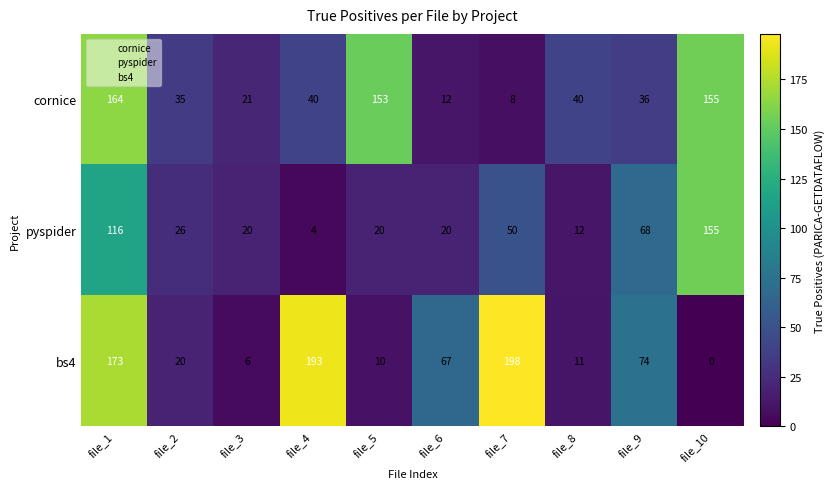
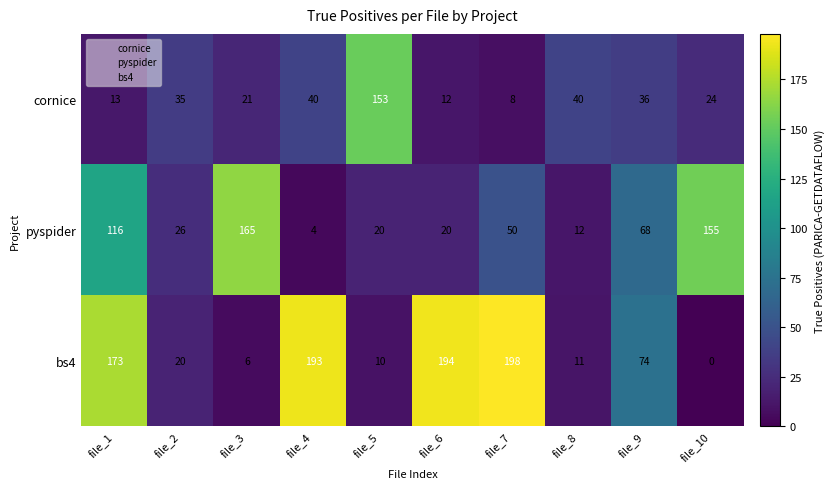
  {
    "cornice": {
-     "file_1": 164,
+     "file_1": 13,
      "file_2": 35,
      "file_3": 21,
      "file_4": 40,
      "file_5": 153,
      "file_6": 12,
      "file_7": 8,
      "file_8": 40,
      "file_9": 36,
-     "file_10": 155
+     "file_10": 24
    },
    "pyspider": {
      "file_1": 116,
      "file_2": 26,
-     "file_3": 20,
+     "file_3": 165,
      "file_4": 4,
      "file_5": 20,
      "file_6": 20,
      "file_7": 50,
      "file_8": 12,
      "file_9": 68,
      "file_10": 155
    },
    "bs4": {
      "file_1": 173,
      "file_2": 20,
      "file_3": 6,
      "file_4": 193,
      "file_5": 10,
-     "file_6": 67,
+     "file_6": 194,
      "file_7": 198,
      "file_8": 11,
      "file_9": 74,
      "file_10": 0
    }
  }
